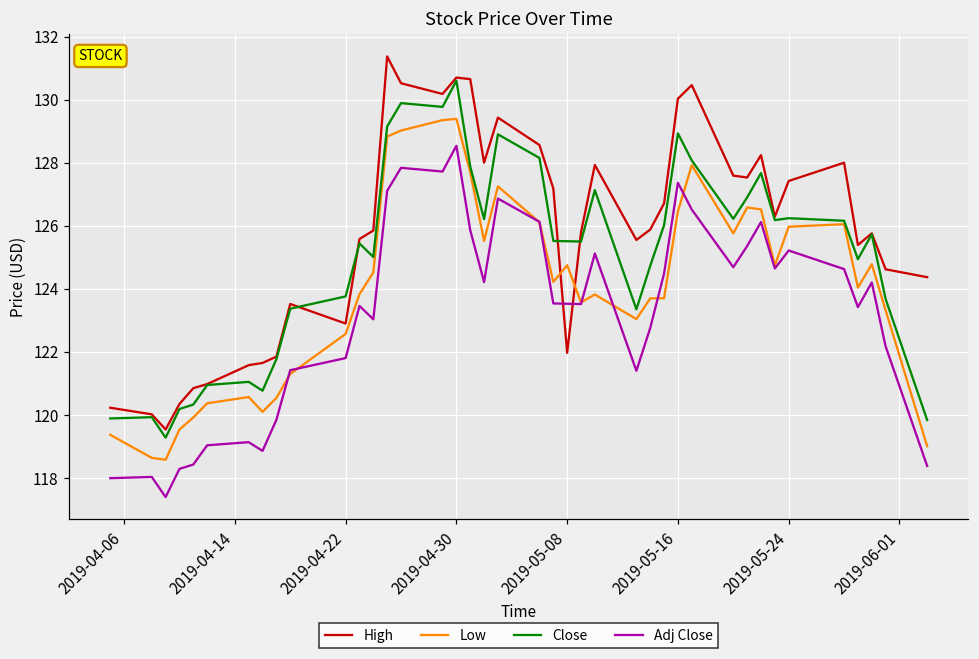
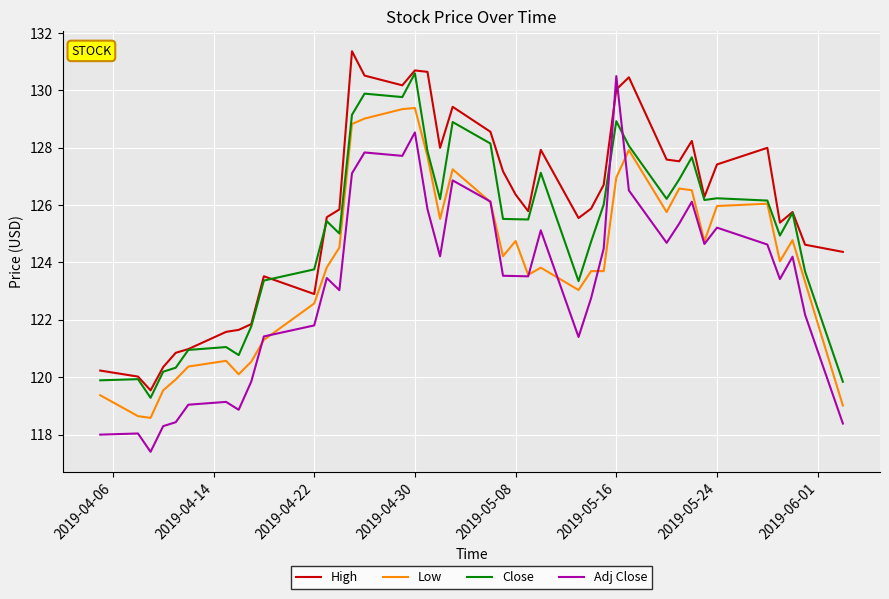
  {
    "High": {
      "2019-04-22": 122.9,
      "2019-04-30": 130.7,
-     "2019-05-08": 122.0,
+     "2019-05-08": 126.4,
      "2019-05-16": 130.0,
      "2019-05-24": 127.4
    },
    "Low": {
      "2019-04-22": 122.6,
      "2019-04-30": 129.4,
      "2019-05-08": 124.8,
-     "2019-05-16": 126.5,
+     "2019-05-16": 127.0,
      "2019-05-24": 126.0
    },
    "Close": {
      "2019-04-22": 123.8,
      "2019-04-30": 130.6,
      "2019-05-08": 125.5,
      "2019-05-16": 128.9,
      "2019-05-24": 126.2
    },
    "Adj Close": {
      "2019-04-22": 121.8,
      "2019-04-30": 128.5,
      "2019-05-08": 123.5,
-     "2019-05-16": 127.4,
+     "2019-05-16": 130.5,
      "2019-05-24": 125.2
    }
  }
